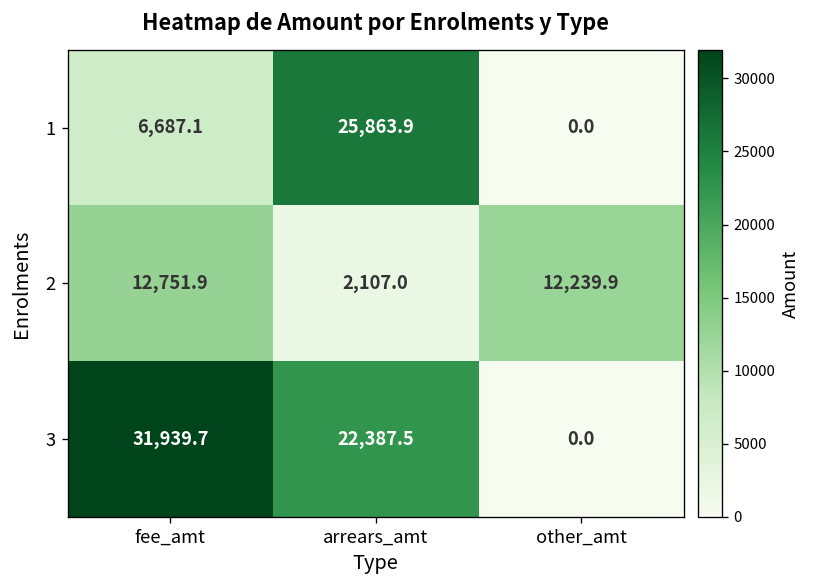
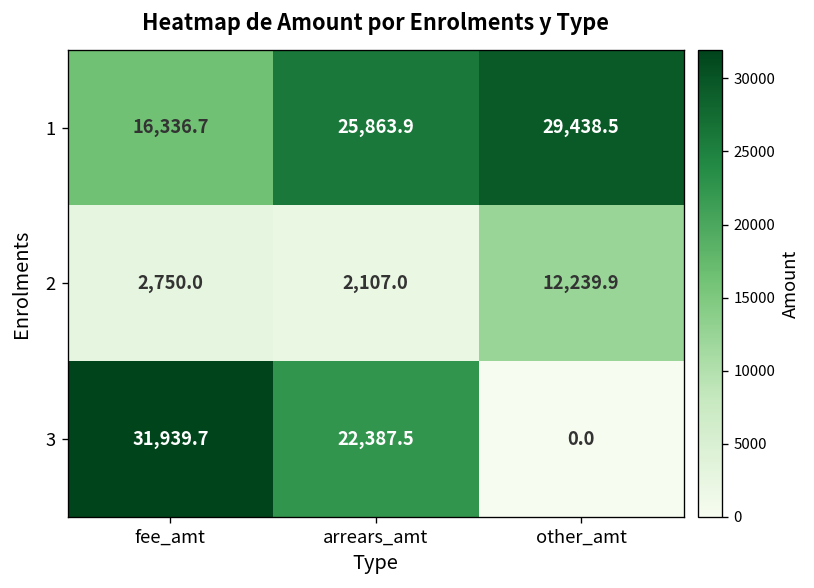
  {
    "1": {
-     "fee_amt": "6,687.1",
+     "fee_amt": "16,336.7",
      "arrears_amt": "25,863.9",
-     "other_amt": "0.0"
+     "other_amt": "29,438.5"
    },
    "2": {
-     "fee_amt": "12,751.9",
+     "fee_amt": "2,750.0",
      "arrears_amt": "2,107.0",
      "other_amt": "12,239.9"
    },
    "3": {
      "fee_amt": "31,939.7",
      "arrears_amt": "22,387.5",
      "other_amt": "0.0"
    }
  }
